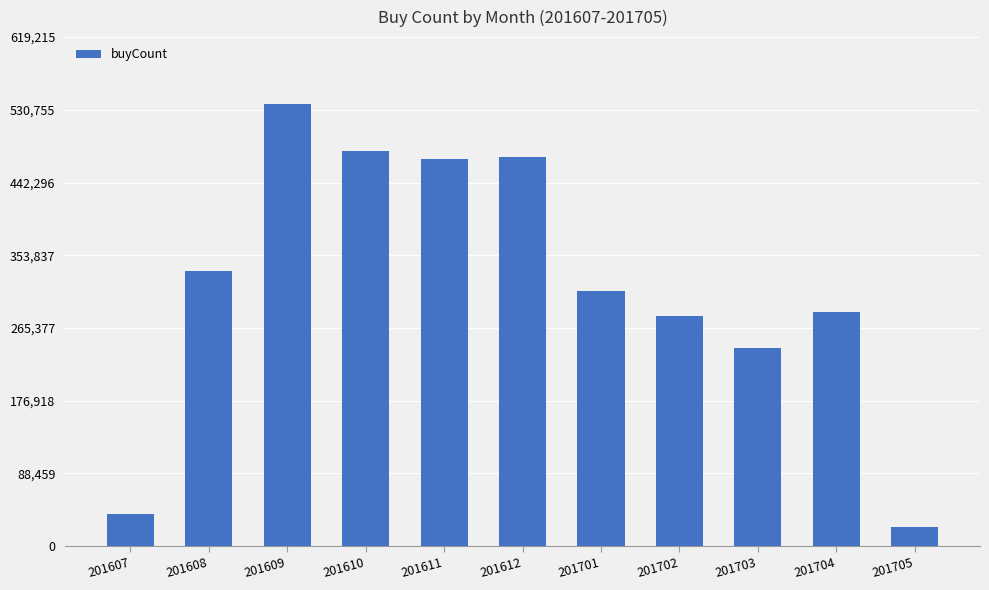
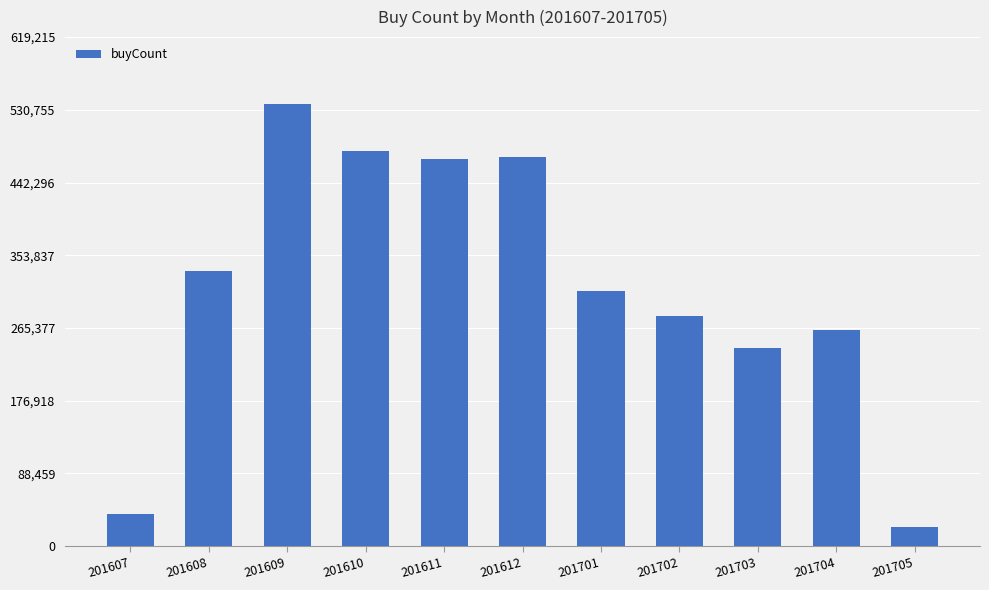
  {
    "201607": "40,000",
    "201608": "330,000",
    "201609": "540,000",
    "201610": "480,000",
    "201611": "470,000",
    "201612": "470,000",
    "201701": "310,000",
    "201702": "280,000",
    "201703": "240,000",
-   "201704": "290,000",
+   "201704": "260,000",
    "201705": "20,000"
  }
